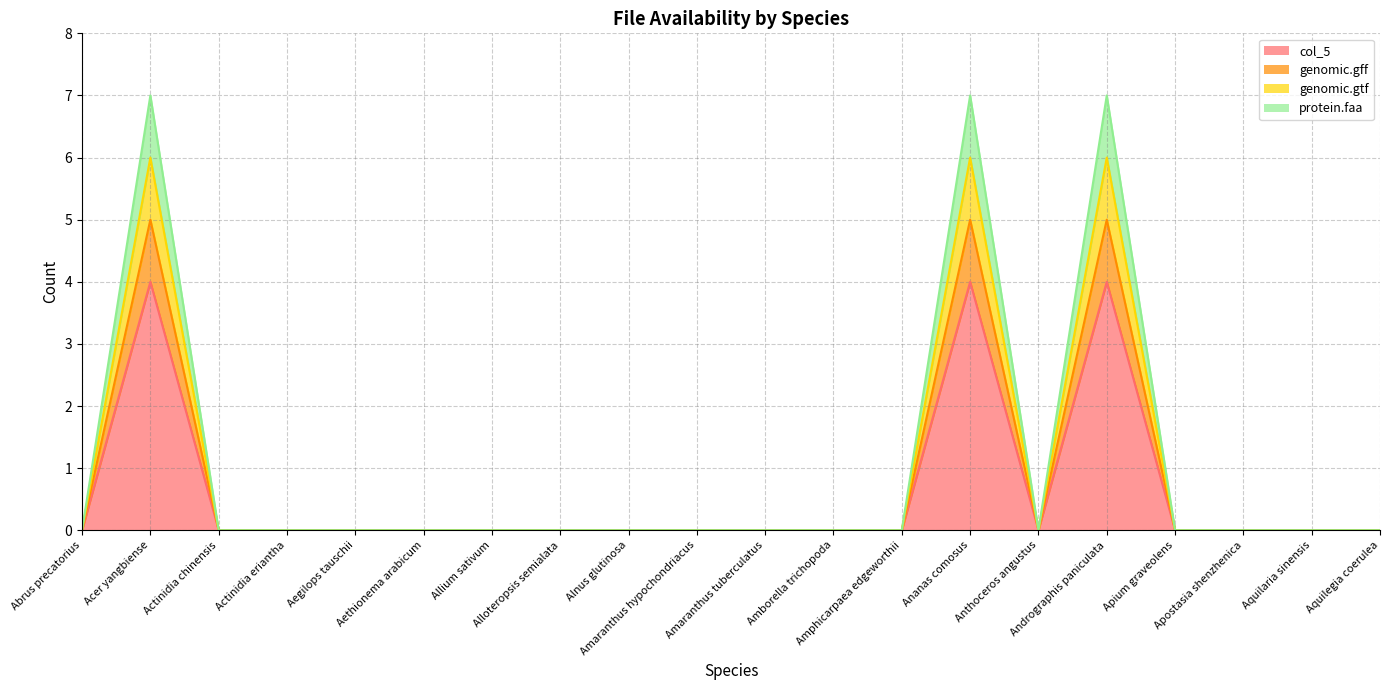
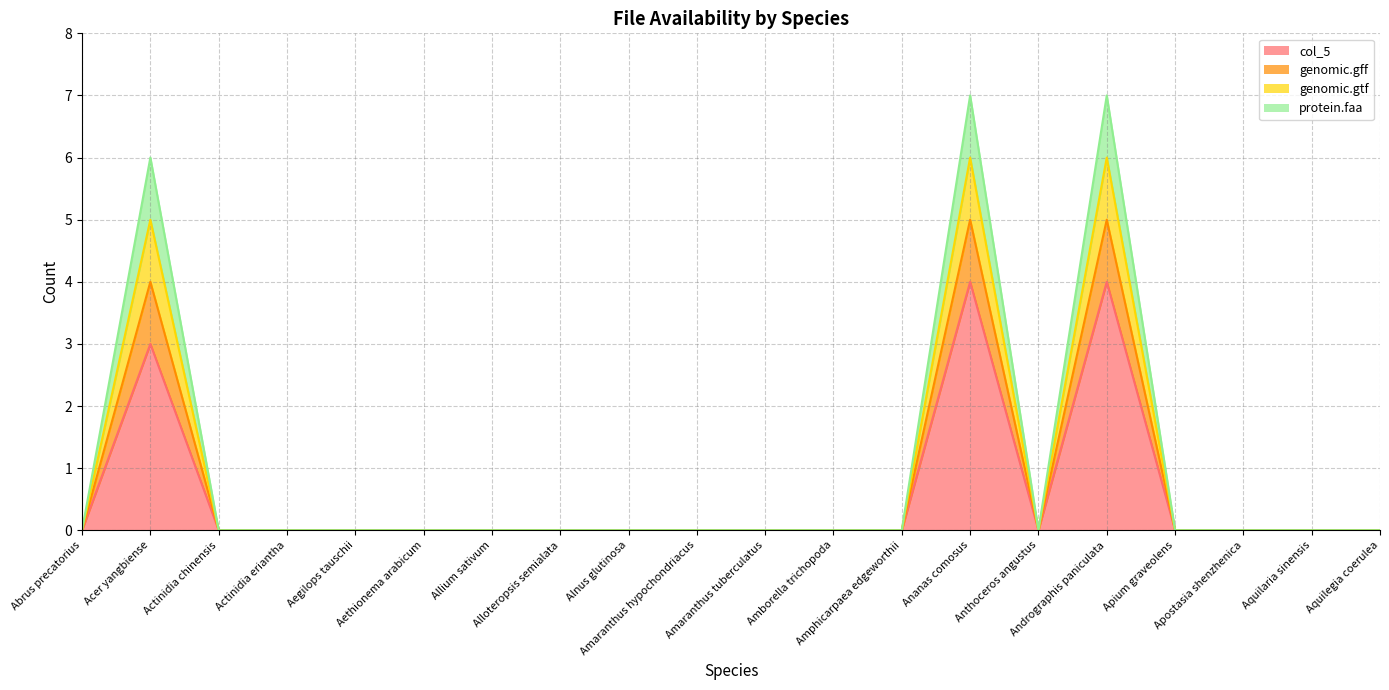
  {
    "col_5": {
-     "Acer yangbiense": 4,
+     "Acer yangbiense": 3,
      "Ananas comosus": 4,
      "Andrographis paniculata": 4
    },
    "genomic.gff": {
      "Acer yangbiense": 1,
      "Ananas comosus": 1,
      "Andrographis paniculata": 1
    },
    "genomic.gtf": {
      "Acer yangbiense": 1,
      "Ananas comosus": 1,
      "Andrographis paniculata": 1
    },
    "protein.faa": {
      "Acer yangbiense": 1,
      "Ananas comosus": 1,
      "Andrographis paniculata": 1
    }
  }
